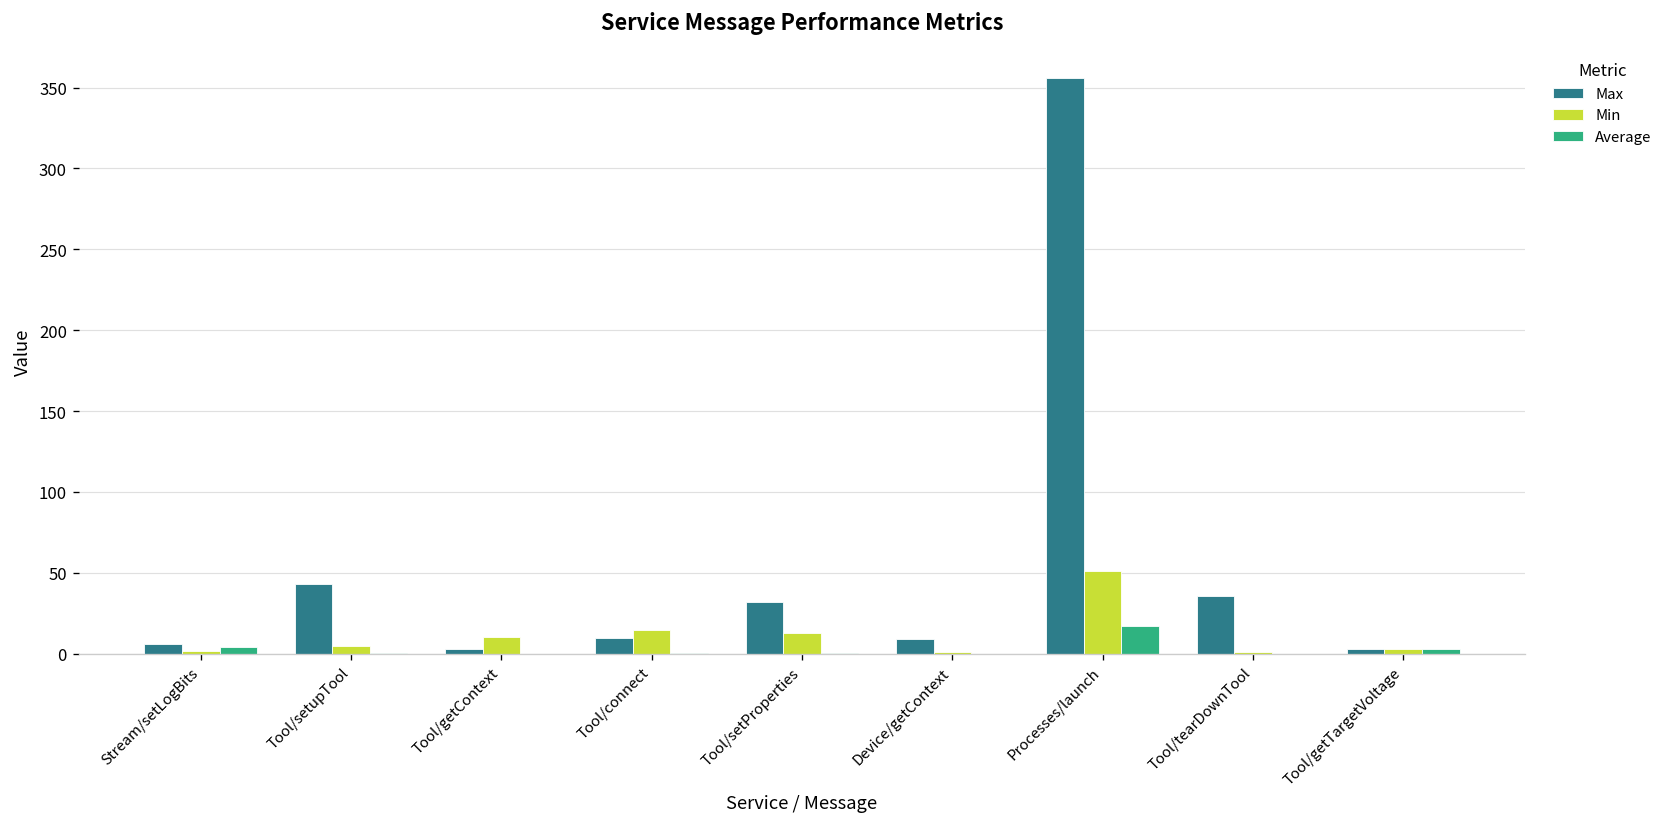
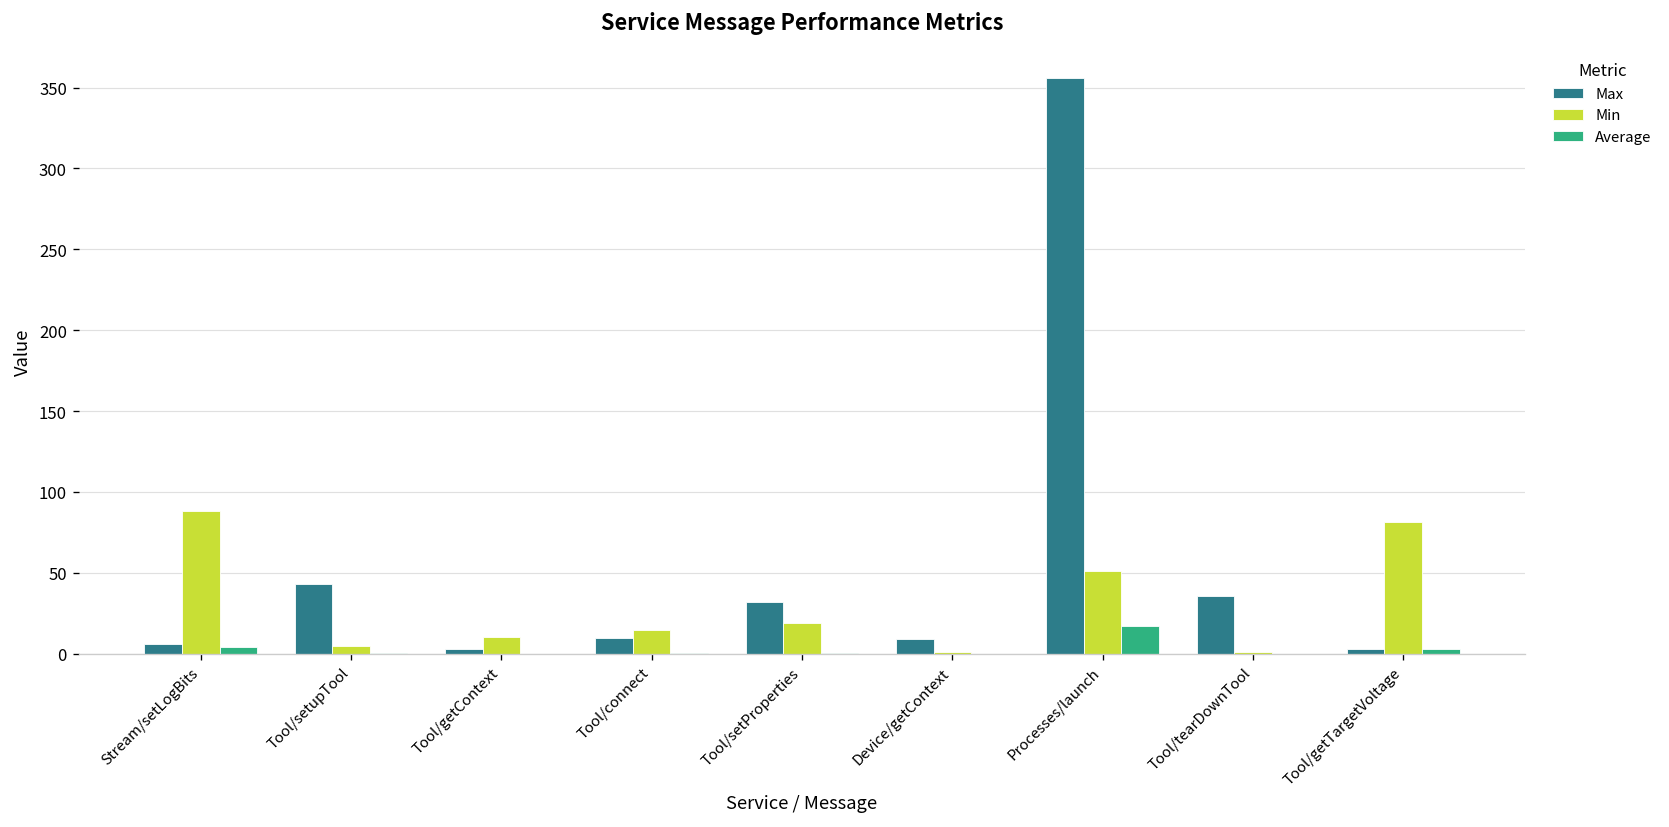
  {
    "Min": {
-     "Stream/setLogBits": 2,
+     "Stream/setLogBits": 88,
      "Tool/setupTool": 5,
      "Tool/getContext": 11,
      "Tool/connect": 15,
-     "Tool/setProperties": 13,
+     "Tool/setProperties": 19,
      "Processes/launch": 51,
-     "Tool/getTargetVoltage": 3
+     "Tool/getTargetVoltage": 82
    }
  }
